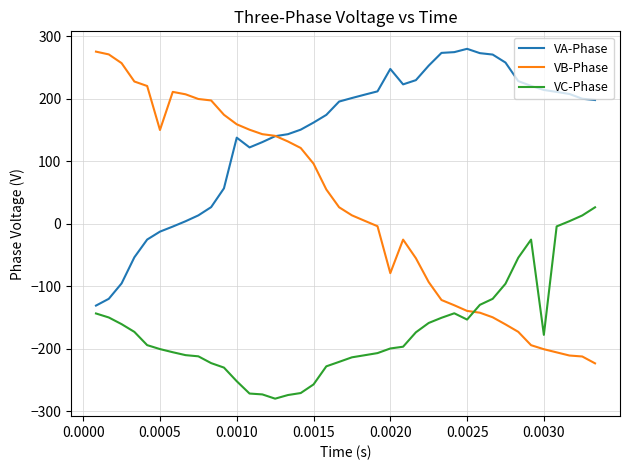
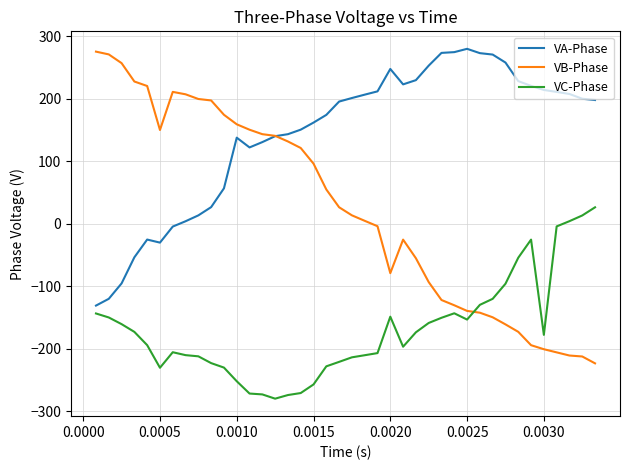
  {
    "VA-Phase": {
-     "0.0005": -10,
+     "0.0005": -30,
      "0.0010": 140,
      "0.0015": 160,
      "0.0020": 250,
      "0.0025": 280
    },
    "VB-Phase": {
      "0.0005": 150,
      "0.0010": 160,
      "0.0015": 100,
      "0.0020": -80,
      "0.0025": -140,
      "0.0030": -200
    },
    "VC-Phase": {
-     "0.0005": -200,
+     "0.0005": -230,
      "0.0010": -250,
      "0.0015": -260,
-     "0.0020": -200,
+     "0.0020": -150,
      "0.0025": -150,
      "0.0030": -180
    }
  }
